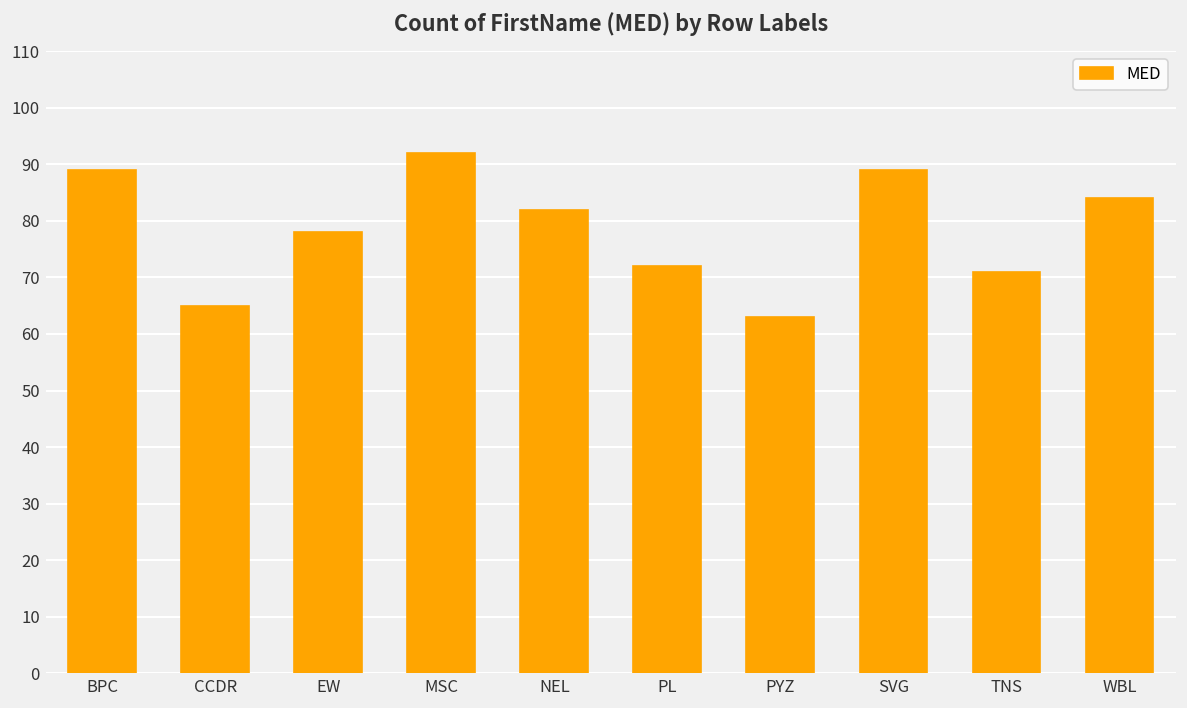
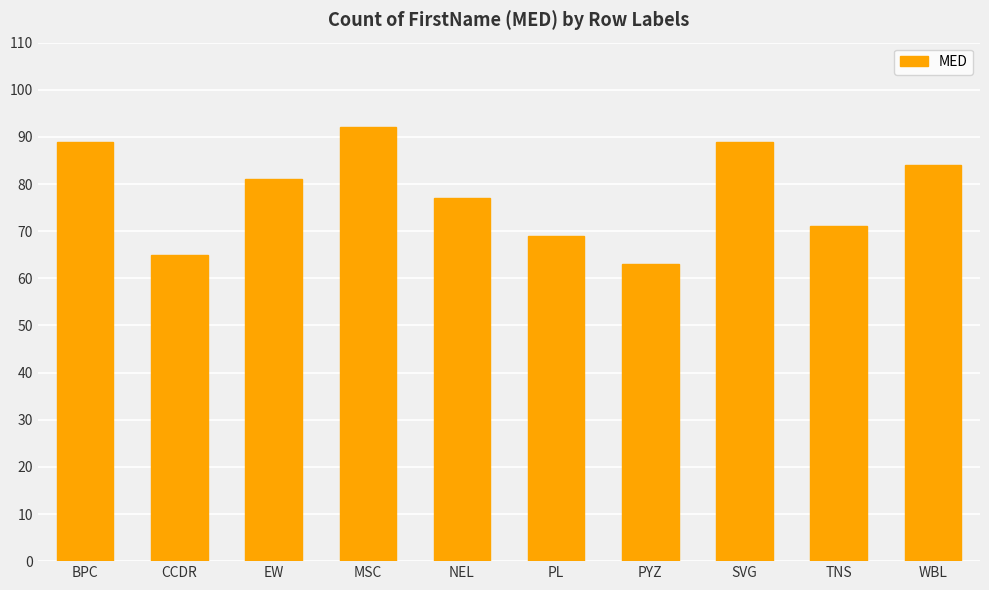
  {
    "BPC": 89,
    "CCDR": 65,
-   "EW": 78,
+   "EW": 81,
    "MSC": 92,
-   "NEL": 82,
-   "PL": 72,
+   "NEL": 77,
+   "PL": 69,
    "PYZ": 63,
    "SVG": 89,
    "TNS": 71,
    "WBL": 84
  }
